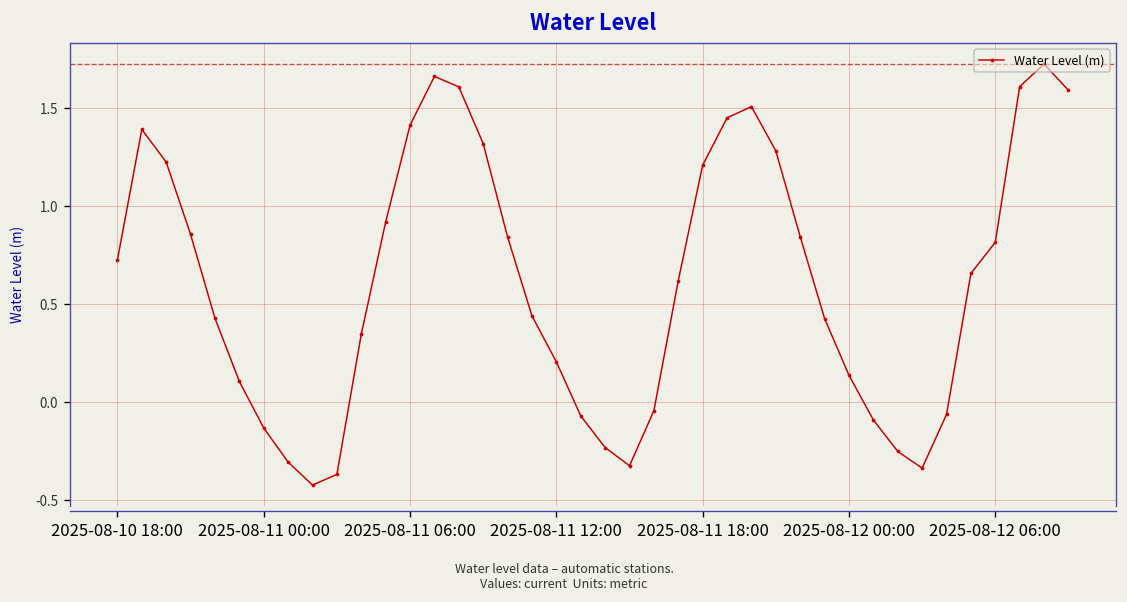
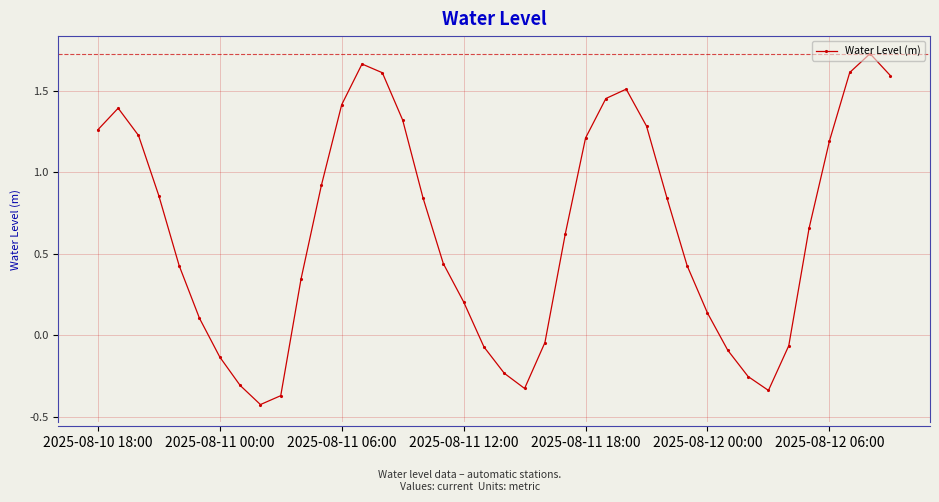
  {
-   "2025-08-10 18:00": 0.73,
+   "2025-08-10 18:00": 1.26,
    "2025-08-11 00:00": -0.13,
    "2025-08-11 06:00": 1.41,
    "2025-08-11 12:00": 0.21,
    "2025-08-11 18:00": 1.21,
    "2025-08-12 00:00": 0.14,
-   "2025-08-12 06:00": 0.82
+   "2025-08-12 06:00": 1.19
  }
